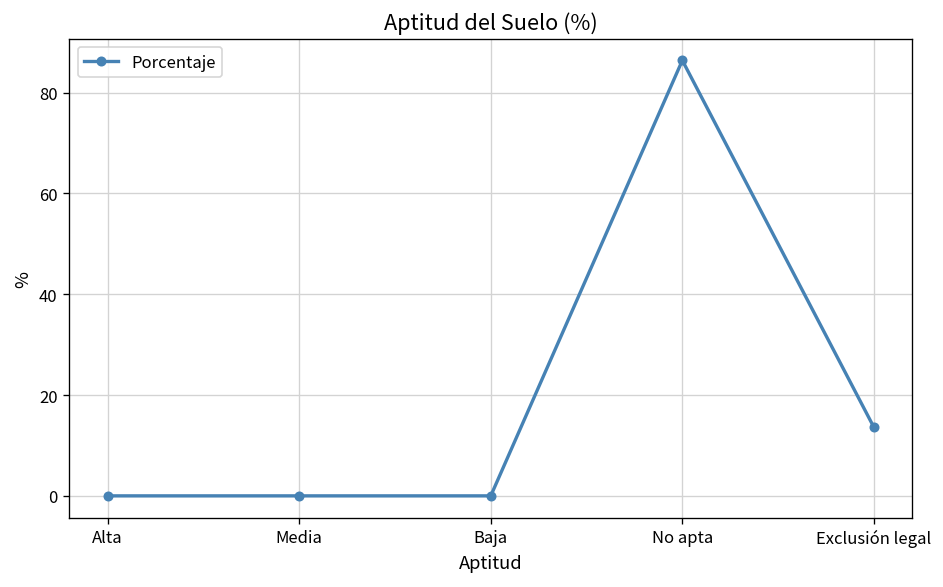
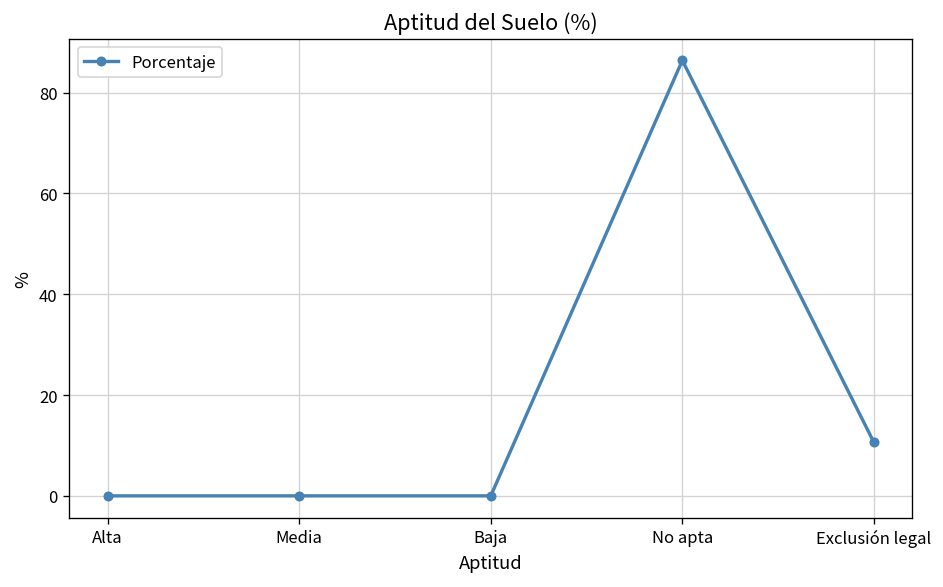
  {
    "Alta": 0,
    "Media": 0,
    "Baja": 0,
    "No apta": 86,
-   "Exclusión legal": 14
+   "Exclusión legal": 11
  }
